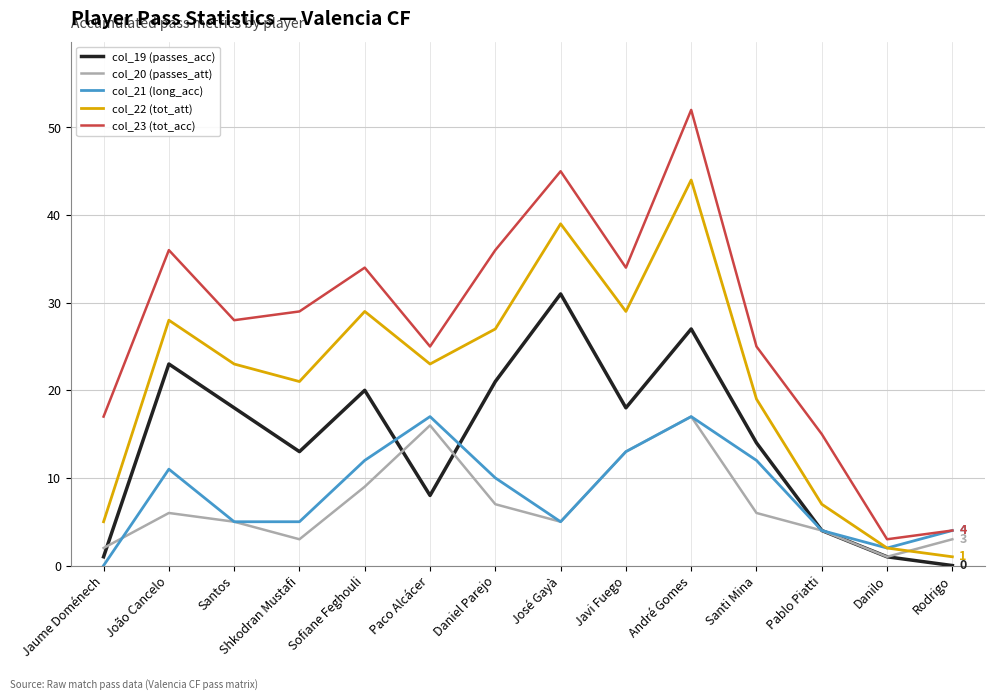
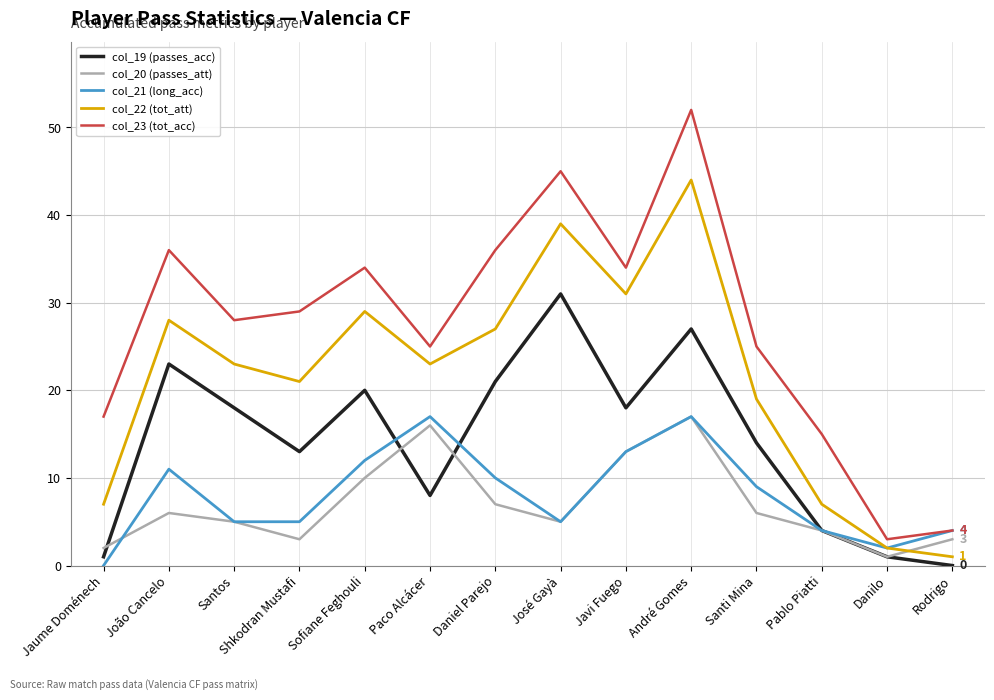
  {
    "col_19 (passes_acc)": {
      "Jaume Doménech": 1,
      "João Cancelo": 23,
      "Santos": 18,
      "Shkodran Mustafi": 13,
      "Sofiane Feghouli": 20,
      "Paco Alcácer": 8,
      "Daniel Parejo": 21,
      "José Gayà": 31,
      "Javi Fuego": 18,
      "André Gomes": 27,
      "Santi Mina": 14
    },
    "col_20 (passes_att)": {
      "Jaume Doménech": 2,
      "João Cancelo": 6,
      "Shkodran Mustafi": 3,
-     "Sofiane Feghouli": 9,
+     "Sofiane Feghouli": 10,
      "Paco Alcácer": 16,
      "Daniel Parejo": 7,
      "Santi Mina": 6
    },
    "col_21 (long_acc)": {
      "Jaume Doménech": 0,
      "João Cancelo": 11,
      "Shkodran Mustafi": 5,
      "Sofiane Feghouli": 12,
      "Paco Alcácer": 17,
      "Daniel Parejo": 10,
-     "Santi Mina": 12
+     "Santi Mina": 9
    },
    "col_22 (tot_att)": {
-     "Jaume Doménech": 5,
+     "Jaume Doménech": 7,
      "João Cancelo": 28,
      "Santos": 23,
      "Shkodran Mustafi": 21,
      "Sofiane Feghouli": 29,
      "Paco Alcácer": 23,
      "Daniel Parejo": 27,
      "José Gayà": 39,
-     "Javi Fuego": 29,
+     "Javi Fuego": 31,
      "André Gomes": 44,
      "Santi Mina": 19,
      "Pablo Piatti": 7
    },
    "col_23 (tot_acc)": {
      "Jaume Doménech": 17,
      "João Cancelo": 36,
      "Santos": 28,
      "Shkodran Mustafi": 29,
      "Sofiane Feghouli": 34,
      "Paco Alcácer": 25,
      "Daniel Parejo": 36,
      "José Gayà": 45,
      "Javi Fuego": 34,
      "André Gomes": 52,
      "Santi Mina": 25,
      "Pablo Piatti": 15,
      "Danilo": 3
    }
  }
